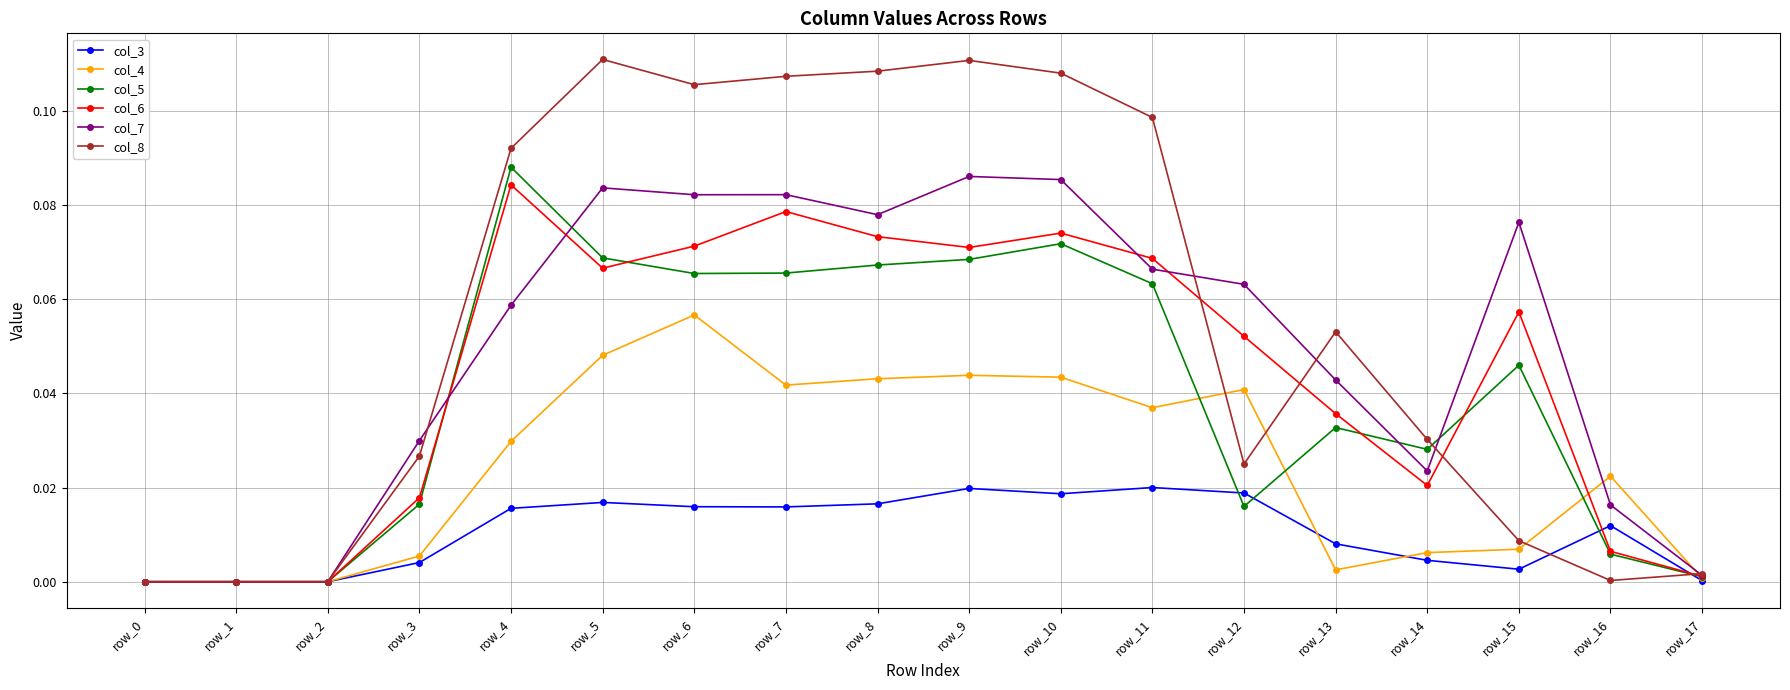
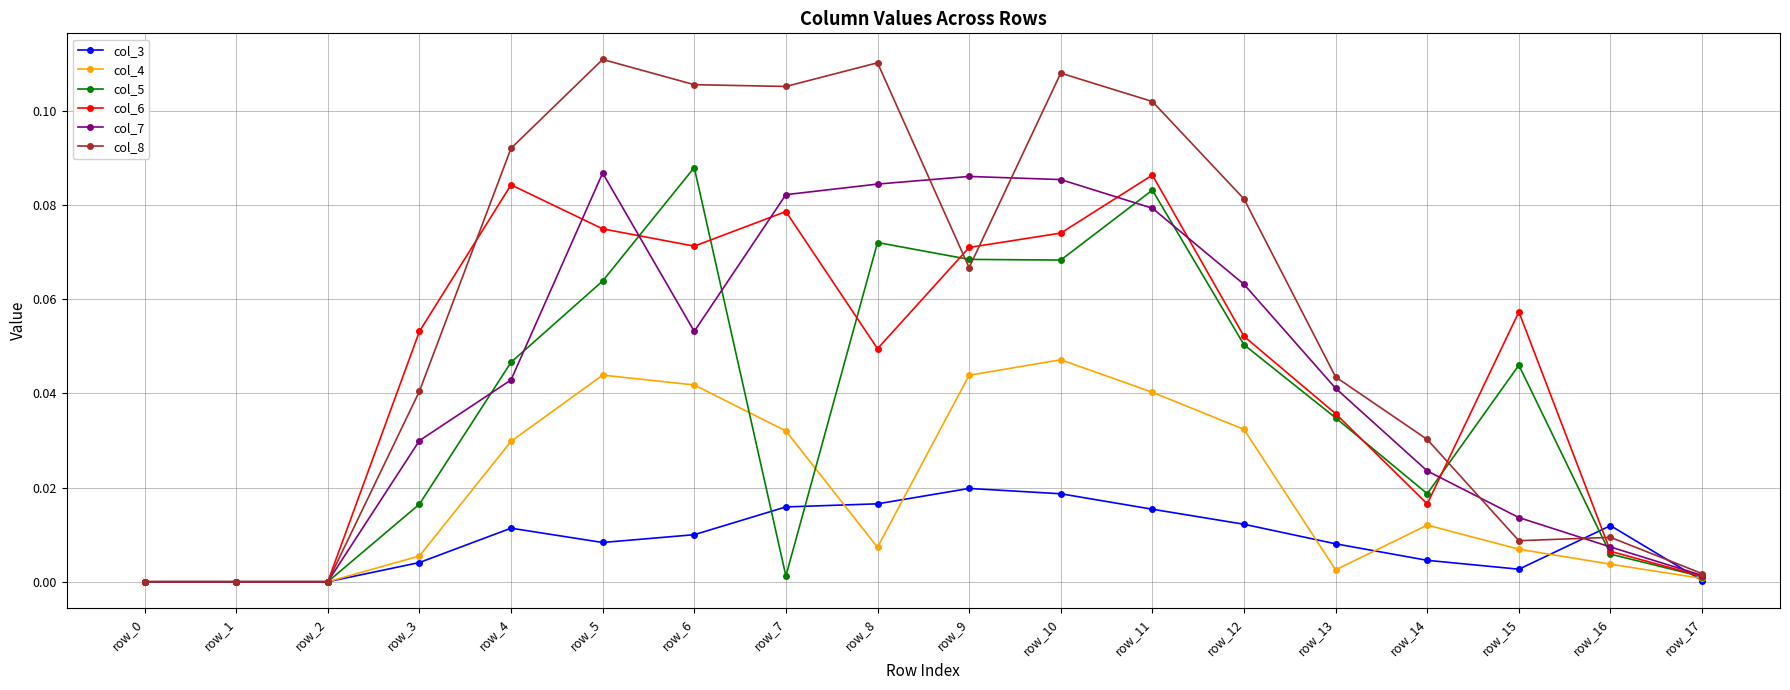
  {
    "col_3": {
      "row_3": 0.004,
-     "row_4": 0.016,
-     "row_5": 0.017,
-     "row_6": 0.016,
+     "row_4": 0.011,
+     "row_5": 0.008,
+     "row_6": 0.010,
      "row_7": 0.016,
      "row_8": 0.017,
      "row_9": 0.020,
      "row_10": 0.019,
-     "row_11": 0.020,
-     "row_12": 0.019,
+     "row_11": 0.015,
+     "row_12": 0.012,
      "row_13": 0.008,
      "row_14": 0.005,
      "row_15": 0.003,
      "row_16": 0.012
    },
    "col_4": {
      "row_3": 0.005,
      "row_4": 0.030,
-     "row_5": 0.048,
-     "row_6": 0.057,
-     "row_7": 0.042,
-     "row_8": 0.043,
+     "row_5": 0.044,
+     "row_6": 0.042,
+     "row_7": 0.032,
+     "row_8": 0.007,
      "row_9": 0.044,
-     "row_10": 0.043,
-     "row_11": 0.037,
-     "row_12": 0.041,
+     "row_10": 0.047,
+     "row_11": 0.040,
+     "row_12": 0.032,
      "row_13": 0.003,
-     "row_14": 0.006,
+     "row_14": 0.012,
      "row_15": 0.007,
-     "row_16": 0.022
+     "row_16": 0.004
    },
    "col_5": {
      "row_3": 0.016,
-     "row_4": 0.088,
-     "row_5": 0.069,
-     "row_6": 0.065,
-     "row_7": 0.066,
-     "row_8": 0.067,
+     "row_4": 0.047,
+     "row_5": 0.064,
+     "row_6": 0.088,
+     "row_7": 0.001,
+     "row_8": 0.072,
      "row_9": 0.068,
-     "row_10": 0.072,
-     "row_11": 0.063,
-     "row_12": 0.016,
-     "row_13": 0.033,
-     "row_14": 0.028,
+     "row_10": 0.068,
+     "row_11": 0.083,
+     "row_12": 0.050,
+     "row_13": 0.035,
+     "row_14": 0.019,
      "row_15": 0.046,
      "row_16": 0.006
    },
    "col_6": {
-     "row_3": 0.018,
+     "row_3": 0.053,
      "row_4": 0.084,
-     "row_5": 0.067,
+     "row_5": 0.075,
      "row_6": 0.071,
      "row_7": 0.079,
-     "row_8": 0.073,
+     "row_8": 0.049,
      "row_9": 0.071,
      "row_10": 0.074,
-     "row_11": 0.069,
+     "row_11": 0.086,
      "row_12": 0.052,
      "row_13": 0.036,
-     "row_14": 0.020,
+     "row_14": 0.017,
      "row_15": 0.057,
      "row_16": 0.006
    },
    "col_7": {
      "row_3": 0.030,
-     "row_4": 0.059,
-     "row_5": 0.084,
-     "row_6": 0.082,
+     "row_4": 0.043,
+     "row_5": 0.087,
+     "row_6": 0.053,
      "row_7": 0.082,
-     "row_8": 0.078,
+     "row_8": 0.084,
      "row_9": 0.086,
      "row_10": 0.085,
-     "row_11": 0.066,
+     "row_11": 0.079,
      "row_12": 0.063,
-     "row_13": 0.043,
+     "row_13": 0.041,
      "row_14": 0.024,
-     "row_15": 0.076,
-     "row_16": 0.016
+     "row_15": 0.014,
+     "row_16": 0.007
    },
    "col_8": {
-     "row_3": 0.027,
+     "row_3": 0.040,
      "row_4": 0.092,
      "row_5": 0.111,
      "row_6": 0.105,
-     "row_7": 0.107,
-     "row_8": 0.108,
-     "row_9": 0.111,
+     "row_7": 0.105,
+     "row_8": 0.110,
+     "row_9": 0.067,
      "row_10": 0.108,
-     "row_11": 0.099,
-     "row_12": 0.025,
-     "row_13": 0.053,
+     "row_11": 0.102,
+     "row_12": 0.081,
+     "row_13": 0.043,
      "row_14": 0.030,
      "row_15": 0.009,
-     "row_16": 0.000
+     "row_16": 0.009
    }
  }
